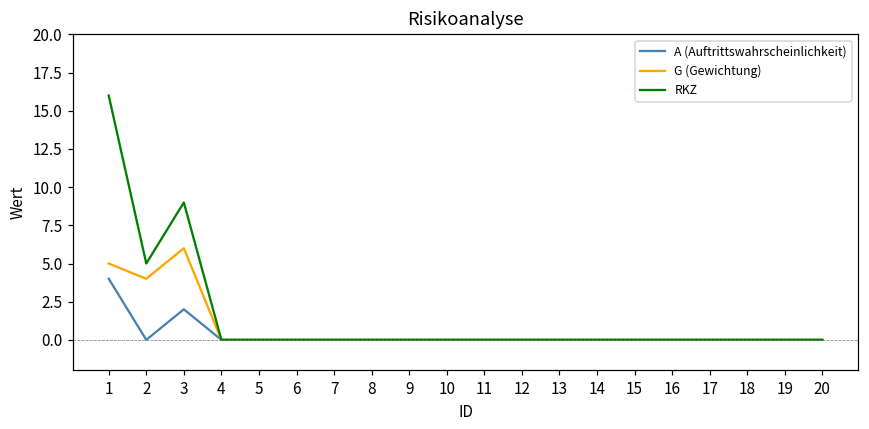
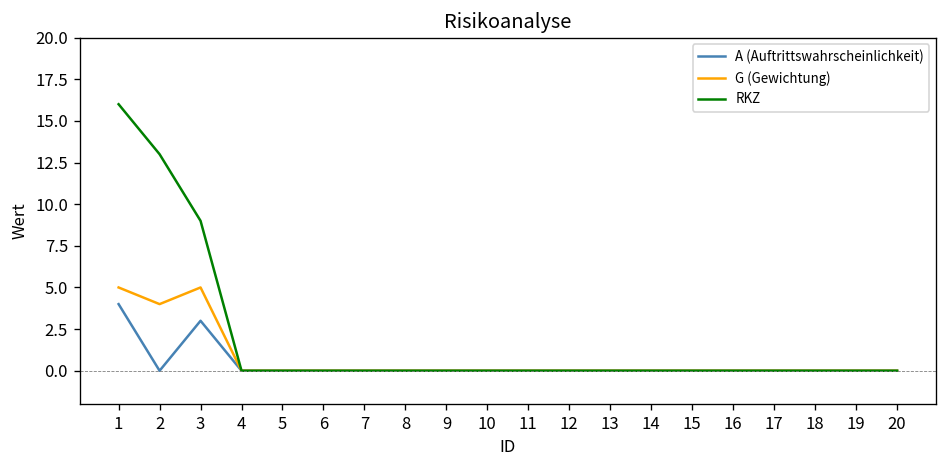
  {
    "A (Auftrittswahrscheinlichkeit)": {
      "1": 4,
      "2": 0,
-     "3": 2
+     "3": 3
    },
    "G (Gewichtung)": {
      "1": 5,
      "2": 4,
-     "3": 6
+     "3": 5
    },
    "RKZ": {
      "1": 16,
-     "2": 5,
+     "2": 13,
      "3": 9
    }
  }
